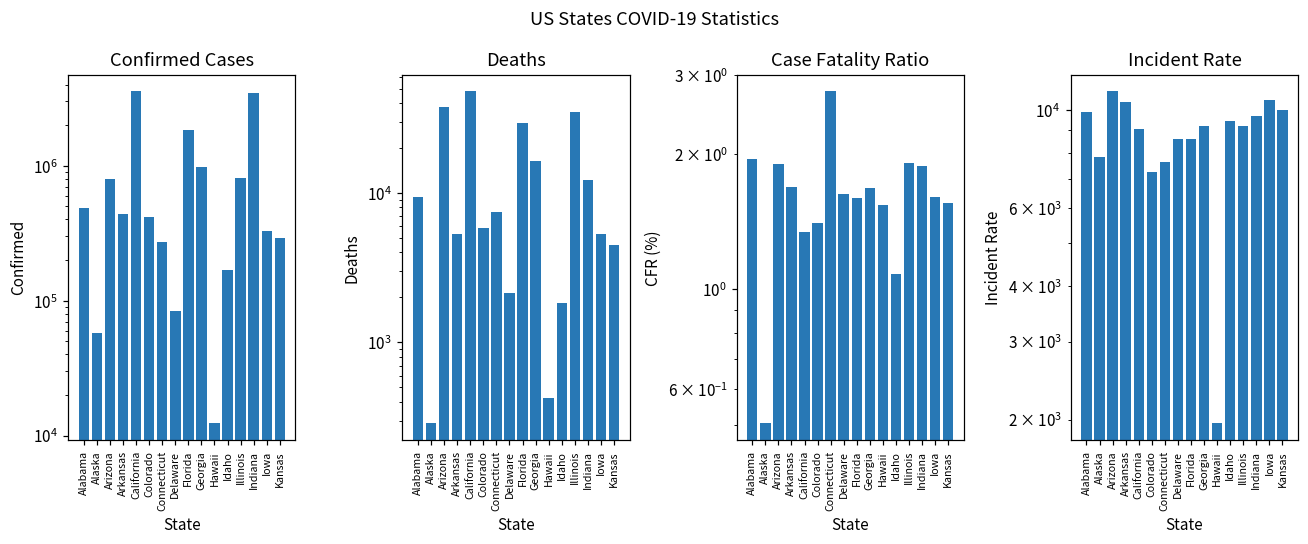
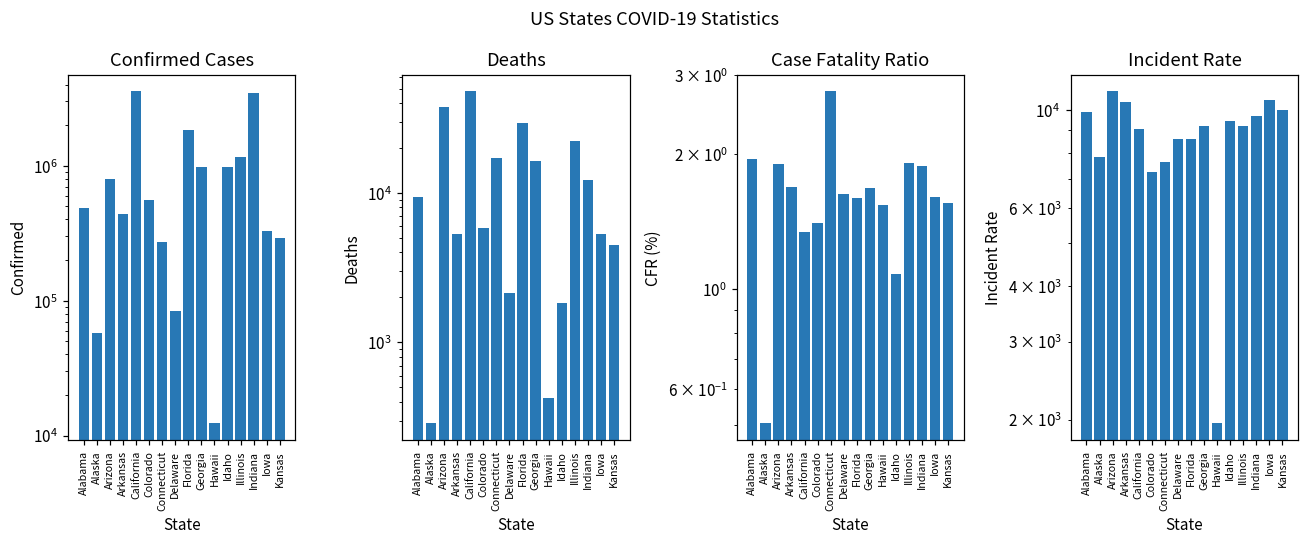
  {
    "Confirmed Cases": {
      "Alabama": 480000,
      "Alaska": 60000,
      "Arizona": 800000,
      "Arkansas": 440000,
      "California": 3600000,
-     "Colorado": 420000,
+     "Colorado": 600000,
      "Connecticut": 270000,
      "Delaware": 80000,
      "Florida": 1800000,
      "Georgia": 1000000,
      "Hawaii": 12000,
-     "Idaho": 170000,
-     "Illinois": 800000,
+     "Idaho": 1000000,
+     "Illinois": 1200000,
      "Indiana": 3500000,
      "Iowa": 330000,
      "Kansas": 290000
    },
    "Deaths": {
      "Alabama": 9000,
      "Alaska": 290,
      "Arizona": 38000,
      "Arkansas": 5300,
      "California": 48000,
      "Colorado": 5900,
-     "Connecticut": 7000,
+     "Connecticut": 17000,
      "Delaware": 2100,
      "Florida": 29000,
      "Georgia": 16000,
      "Hawaii": 430,
      "Idaho": 1800,
-     "Illinois": 35000,
+     "Illinois": 22000,
      "Indiana": 12000,
      "Iowa": 5300,
      "Kansas": 4500
    }
  }
